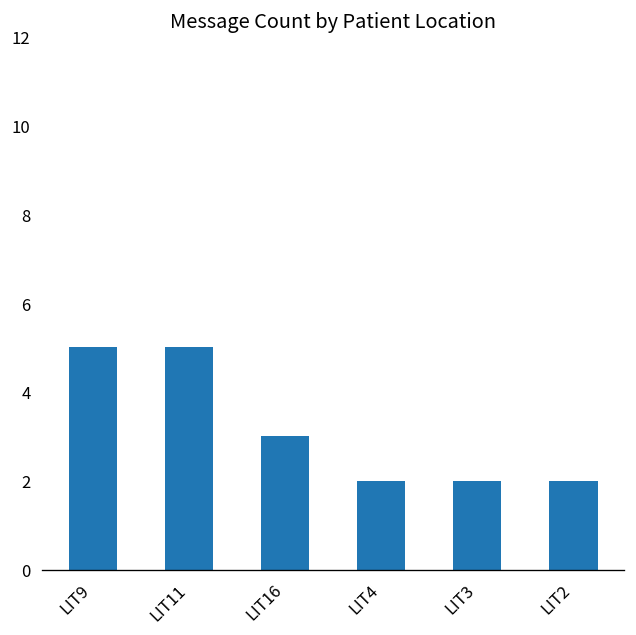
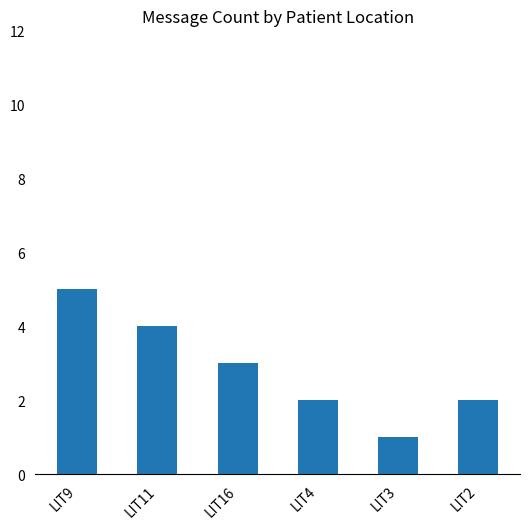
  {
    "LIT9": 5,
-   "LIT11": 5,
+   "LIT11": 4,
    "LIT16": 3,
    "LIT4": 2,
-   "LIT3": 2,
+   "LIT3": 1,
    "LIT2": 2
  }
